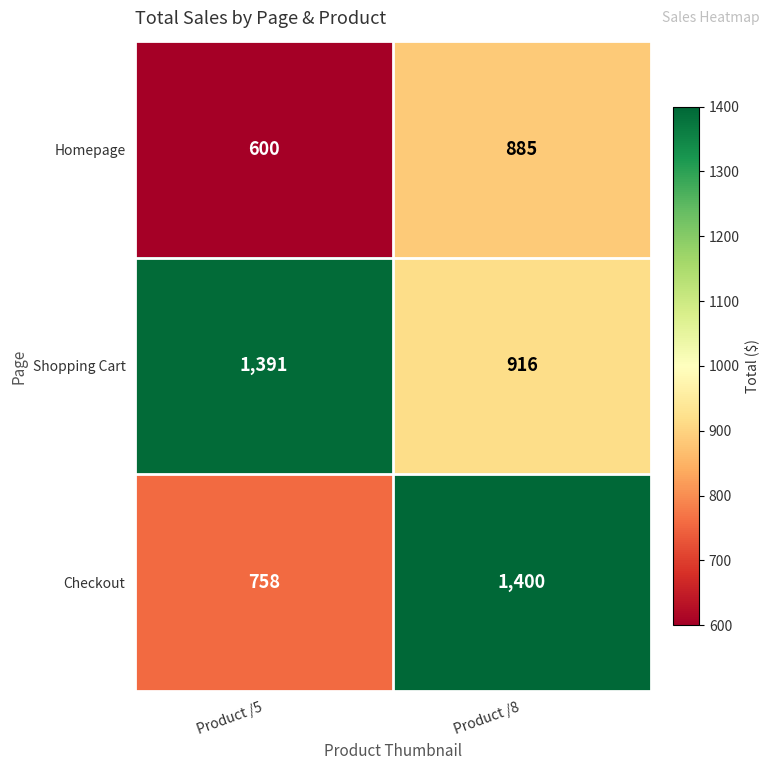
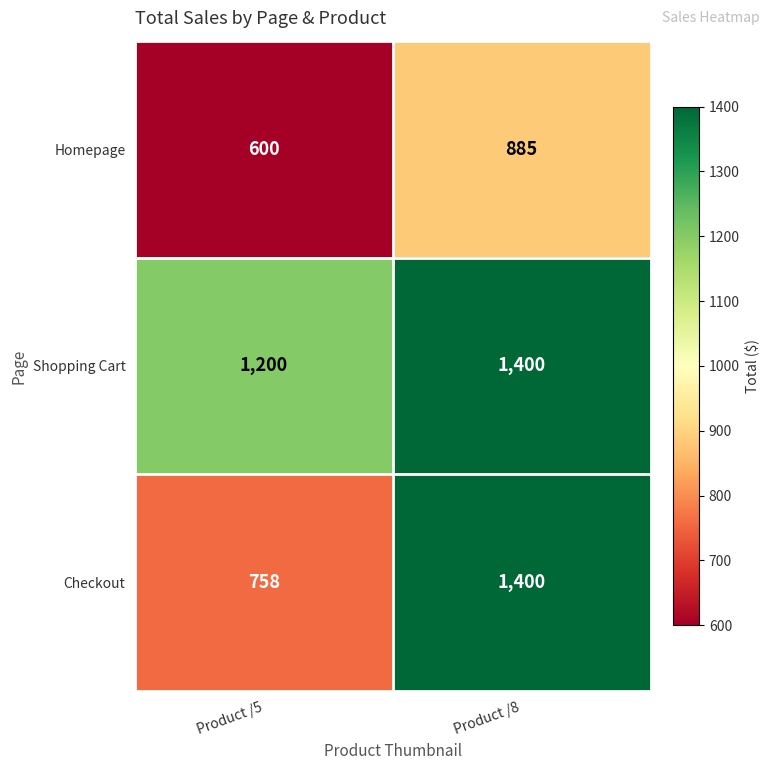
  {
    "Homepage": {
      "Product /5": "600",
      "Product /8": "885"
    },
    "Shopping Cart": {
-     "Product /5": "1,391",
-     "Product /8": "916"
+     "Product /5": "1,200",
+     "Product /8": "1,400"
    },
    "Checkout": {
      "Product /5": "758",
      "Product /8": "1,400"
    }
  }
